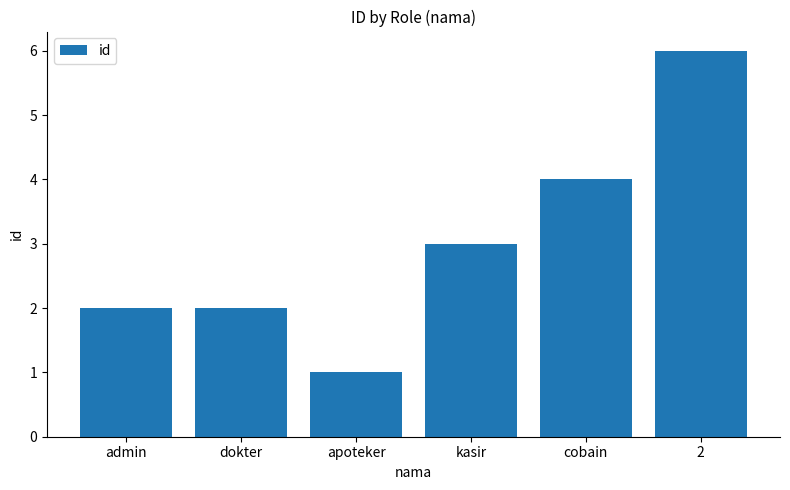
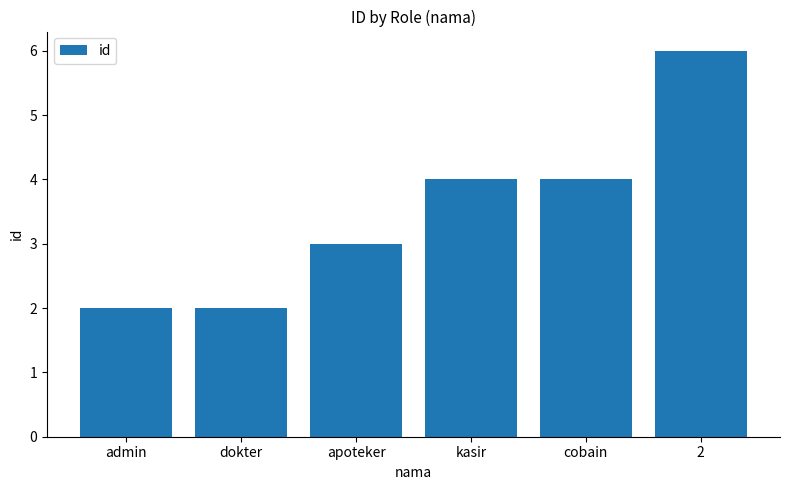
  {
    "admin": 2,
    "dokter": 2,
-   "apoteker": 1,
-   "kasir": 3,
+   "apoteker": 3,
+   "kasir": 4,
    "cobain": 4,
    "2": 6
  }
